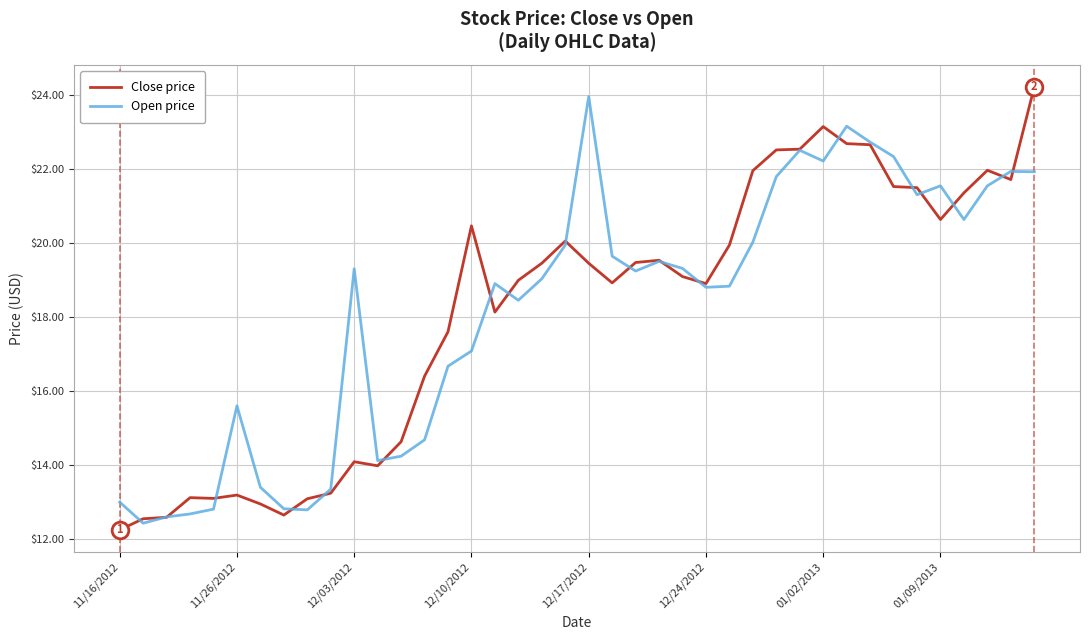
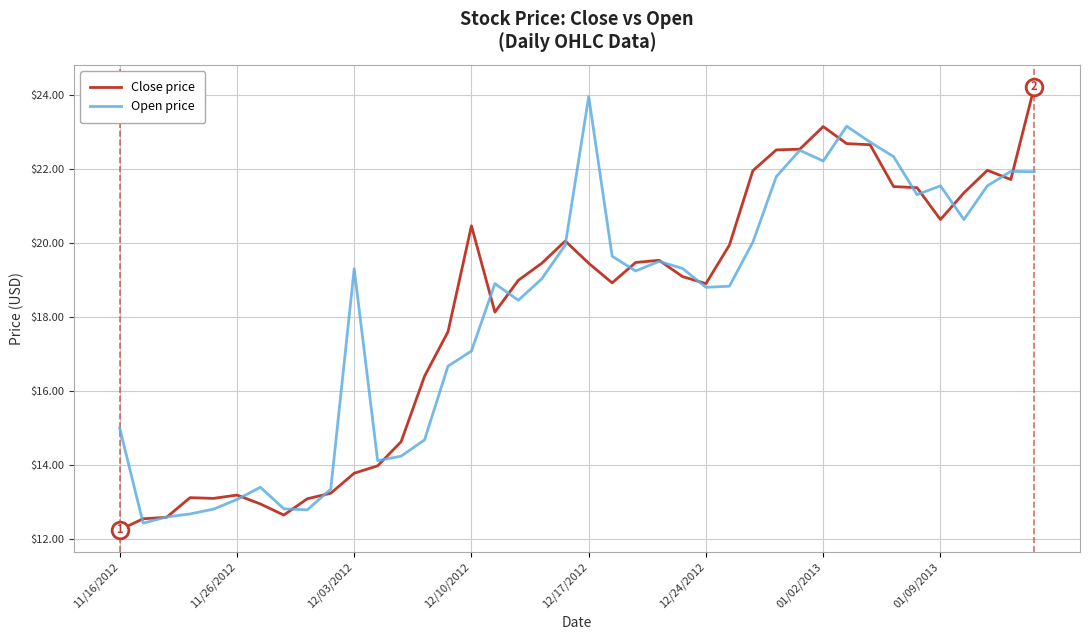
  {
    "Close price": {
      "11/26/2012": "$13.2",
-     "12/03/2012": "$14.1",
+     "12/03/2012": "$13.8",
      "12/10/2012": "$20.5",
      "12/17/2012": "$19.5",
      "12/24/2012": "$18.9",
      "01/02/2013": "$23.1",
      "01/09/2013": "$20.6"
    },
    "Open price": {
-     "11/16/2012": "$13",
-     "11/26/2012": "$15.6",
+     "11/16/2012": "$15",
+     "11/26/2012": "$13.1",
      "12/03/2012": "$19.3",
      "12/10/2012": "$17.1",
      "12/17/2012": "$24.0",
      "12/24/2012": "$18.8",
      "01/02/2013": "$22.2",
      "01/09/2013": "$21.5"
    }
  }
